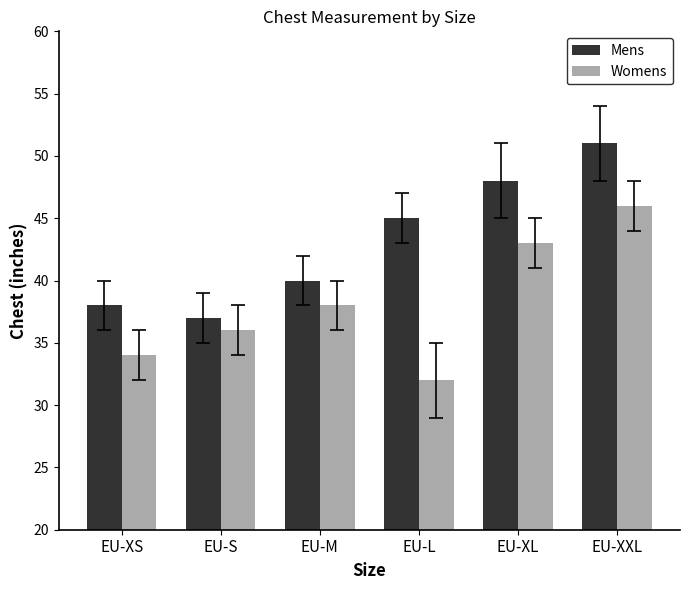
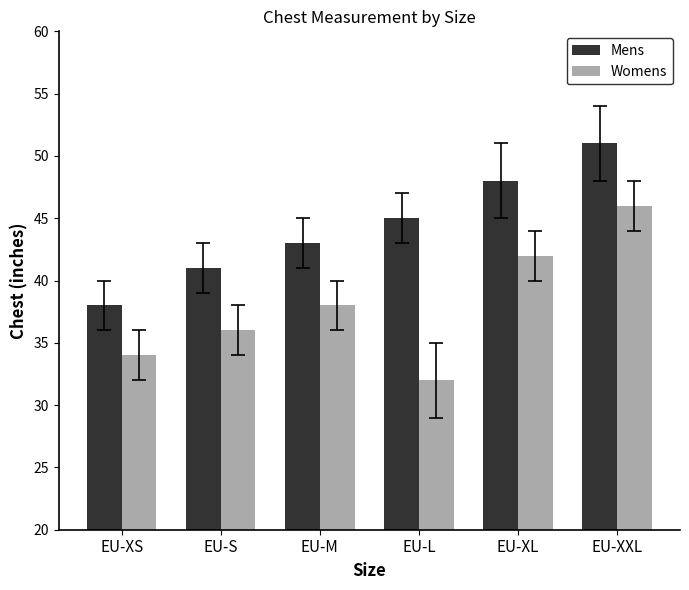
  {
    "Mens": {
      "EU-XS": 38,
-     "EU-S": 37,
-     "EU-M": 40,
+     "EU-S": 41,
+     "EU-M": 43,
      "EU-L": 45,
      "EU-XL": 48,
      "EU-XXL": 51
    },
    "Womens": {
      "EU-XS": 34,
      "EU-S": 36,
      "EU-M": 38,
      "EU-L": 32,
-     "EU-XL": 43,
+     "EU-XL": 42,
      "EU-XXL": 46
    }
  }
